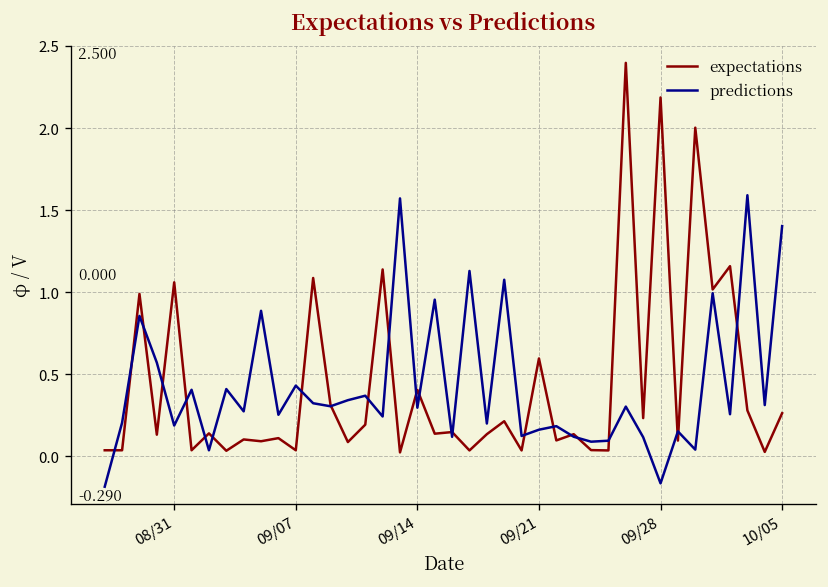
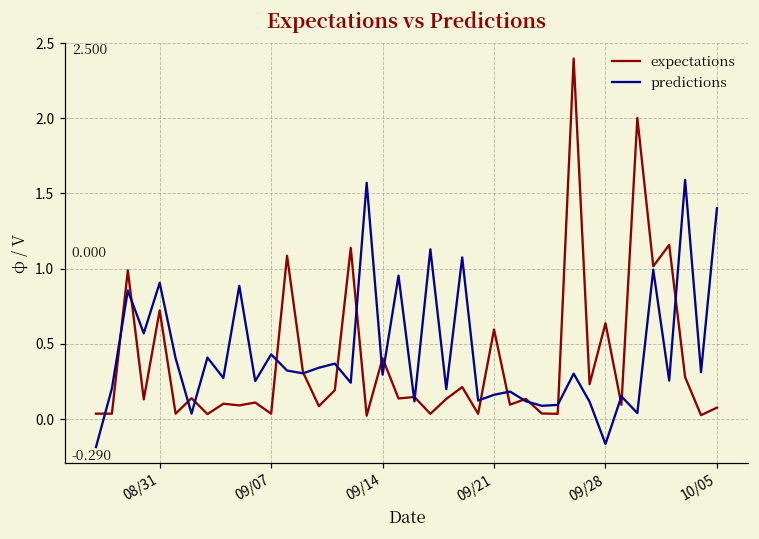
  {
    "expectations": {
-     "08/31": 1.06,
+     "08/31": 0.72,
      "09/07": 0.04,
      "09/14": 0.40,
      "09/21": 0.60,
-     "09/28": 2.19,
-     "10/05": 0.26
+     "09/28": 0.64,
+     "10/05": 0.08
    },
    "predictions": {
-     "08/31": 0.19,
+     "08/31": 0.91,
      "09/07": 0.43,
      "09/14": 0.30,
      "09/21": 0.16,
      "09/28": -0.17,
      "10/05": 1.40
    }
  }
